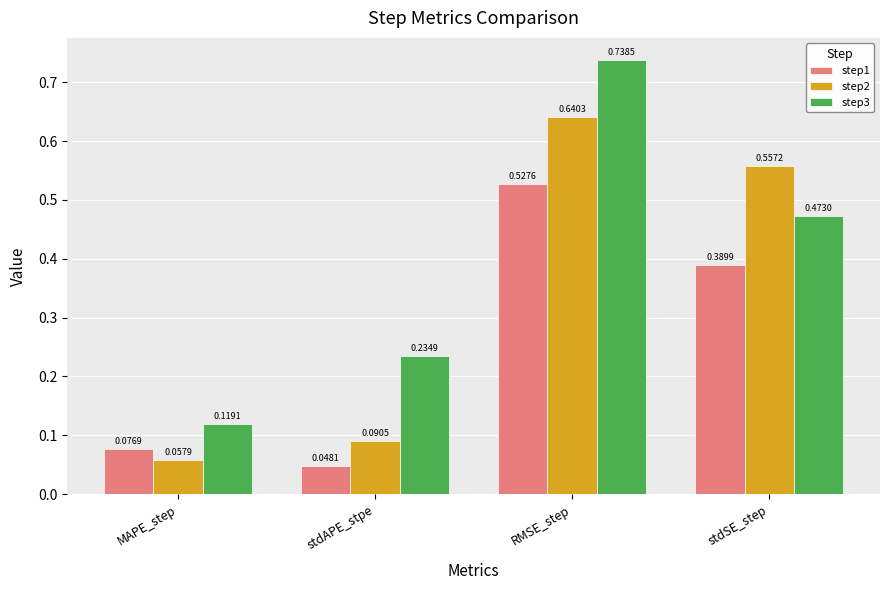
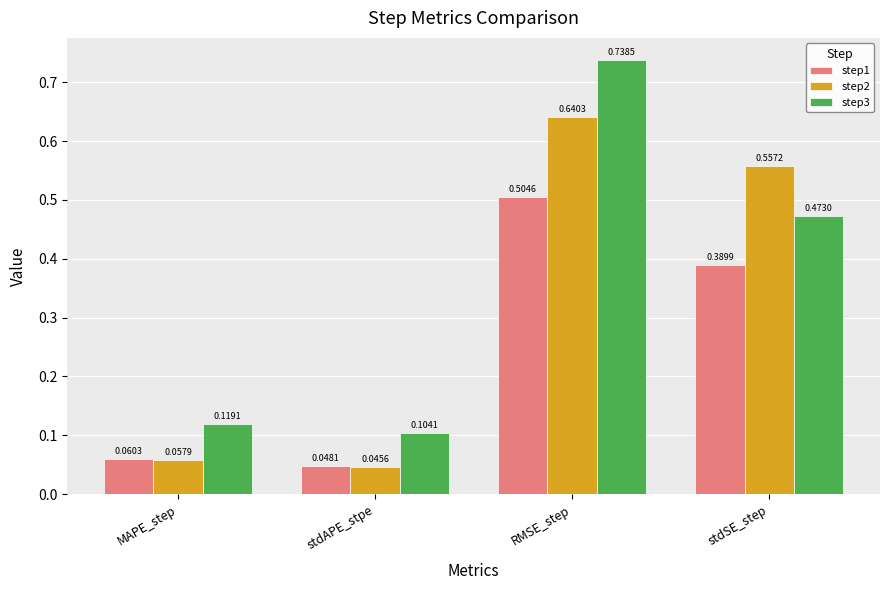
  {
    "step1": {
-     "MAPE_step": 0.0769,
+     "MAPE_step": 0.0603,
      "stdAPE_stpe": 0.0481,
-     "RMSE_step": 0.5276,
+     "RMSE_step": 0.5046,
      "stdSE_step": 0.3899
    },
    "step2": {
      "MAPE_step": 0.0579,
-     "stdAPE_stpe": 0.0905,
+     "stdAPE_stpe": 0.0456,
      "RMSE_step": 0.6403,
      "stdSE_step": 0.5572
    },
    "step3": {
      "MAPE_step": 0.1191,
-     "stdAPE_stpe": 0.2349,
+     "stdAPE_stpe": 0.1041,
      "RMSE_step": 0.7385,
      "stdSE_step": 0.4730
    }
  }
